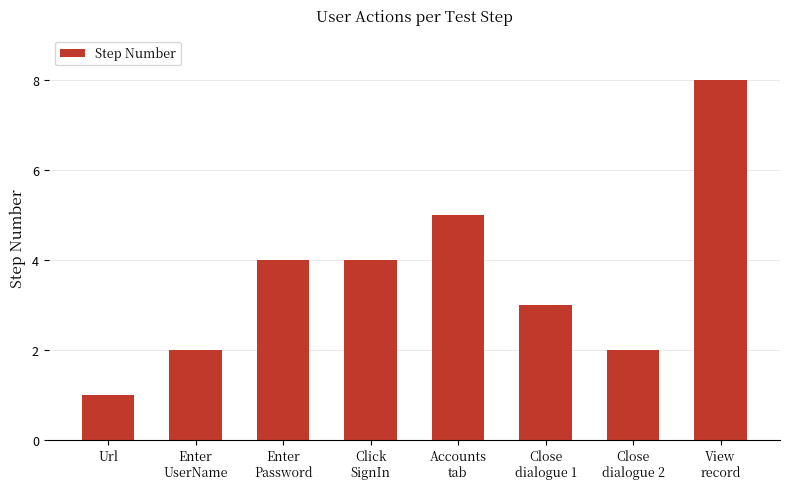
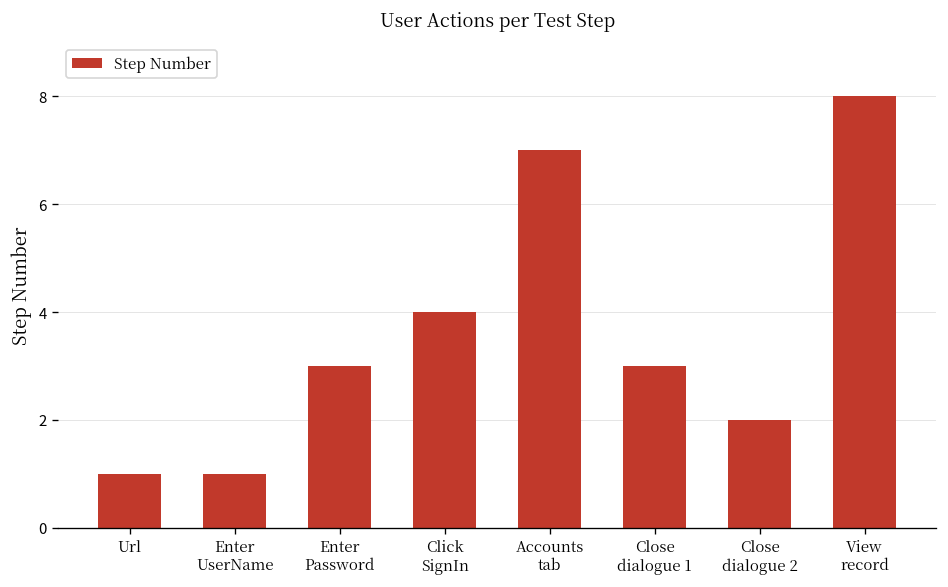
  {
    "Url": 1,
-   "Enter UserName": 2,
-   "Enter Password": 4,
+   "Enter UserName": 1,
+   "Enter Password": 3,
    "Click SignIn": 4,
-   "Accounts tab": 5,
+   "Accounts tab": 7,
    "Close dialogue 1": 3,
    "Close dialogue 2": 2,
    "View record": 8
  }
